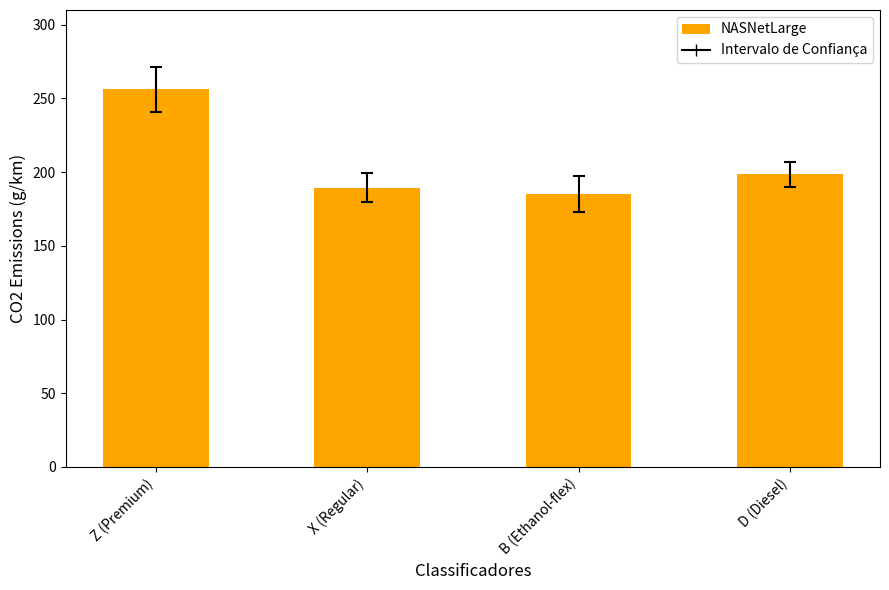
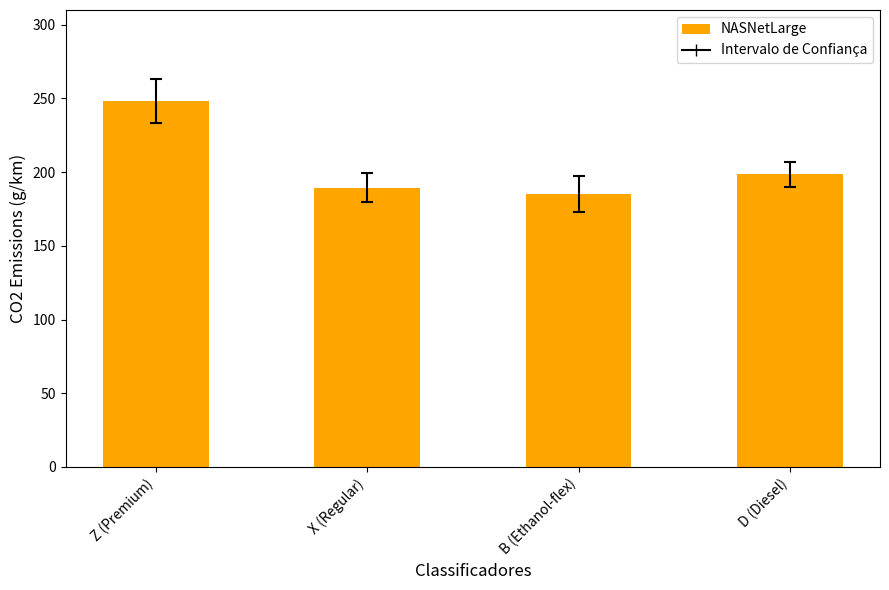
  {
    "NASNetLarge": {
-     "Z (Premium)": 256,
+     "Z (Premium)": 248,
      "X (Regular)": 189,
      "B (Ethanol-flex)": 185,
      "D (Diesel)": 199
    }
  }
